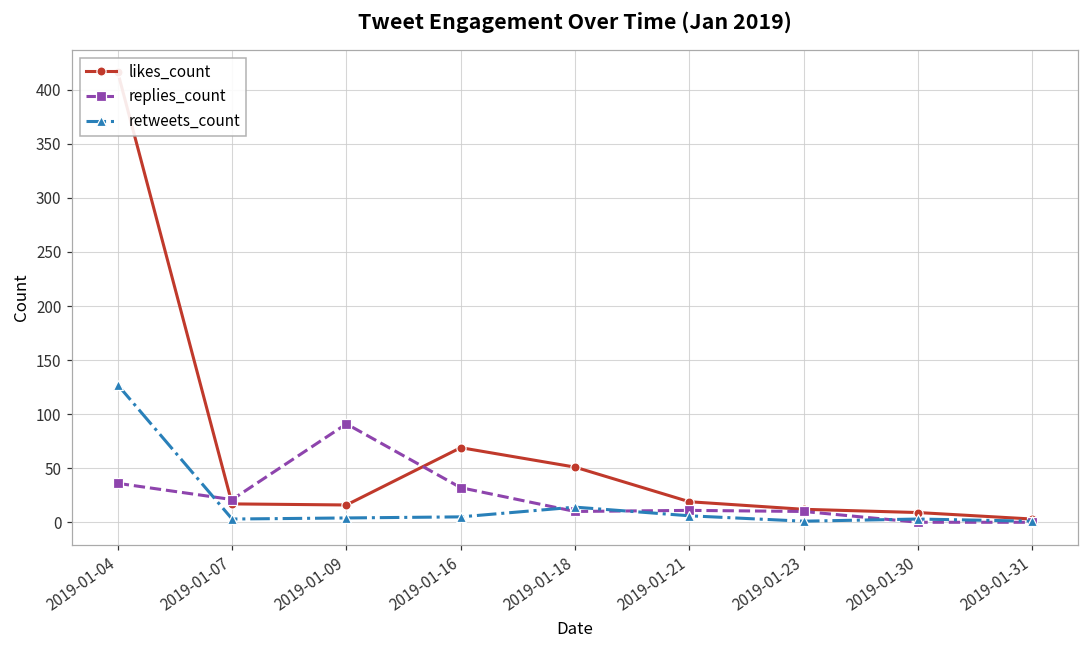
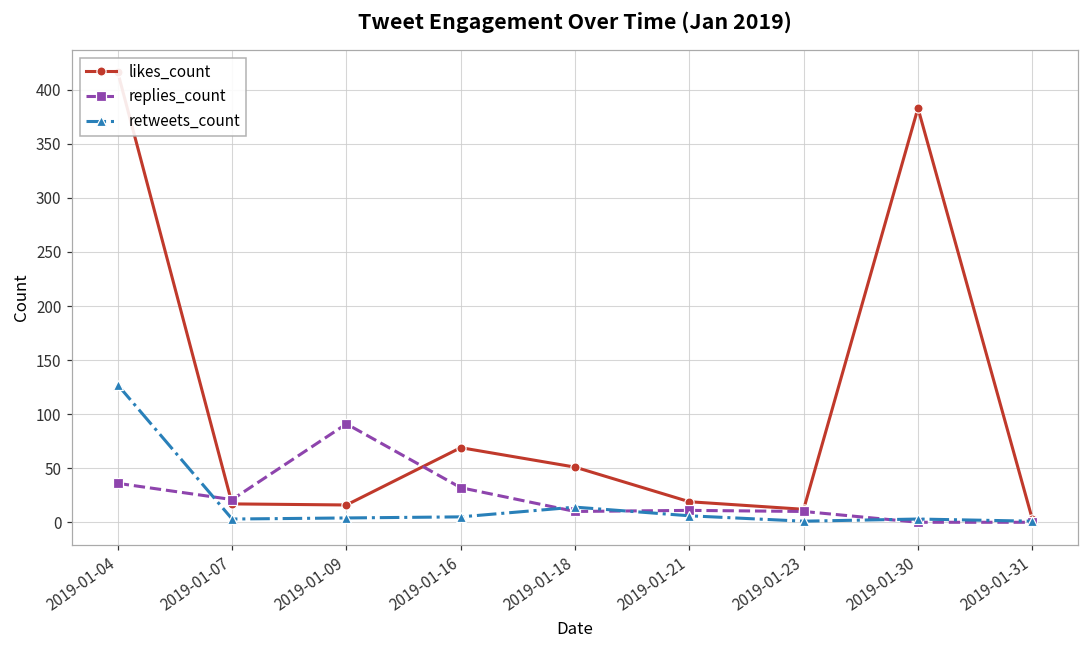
  {
    "likes_count": {
      "2019-01-07": 20,
      "2019-01-09": 20,
      "2019-01-16": 70,
      "2019-01-18": 50,
      "2019-01-21": 20,
-     "2019-01-30": 10
+     "2019-01-30": 380
    },
    "replies_count": {
      "2019-01-04": 40,
      "2019-01-07": 20,
      "2019-01-09": 90,
      "2019-01-16": 30,
      "2019-01-18": 10,
      "2019-01-21": 10,
      "2019-01-30": 0
    },
    "retweets_count": {
      "2019-01-04": 130,
      "2019-01-07": 0,
      "2019-01-09": 0,
      "2019-01-16": 10,
      "2019-01-18": 10,
      "2019-01-21": 10,
      "2019-01-23": 0,
      "2019-01-30": 0
    }
  }
